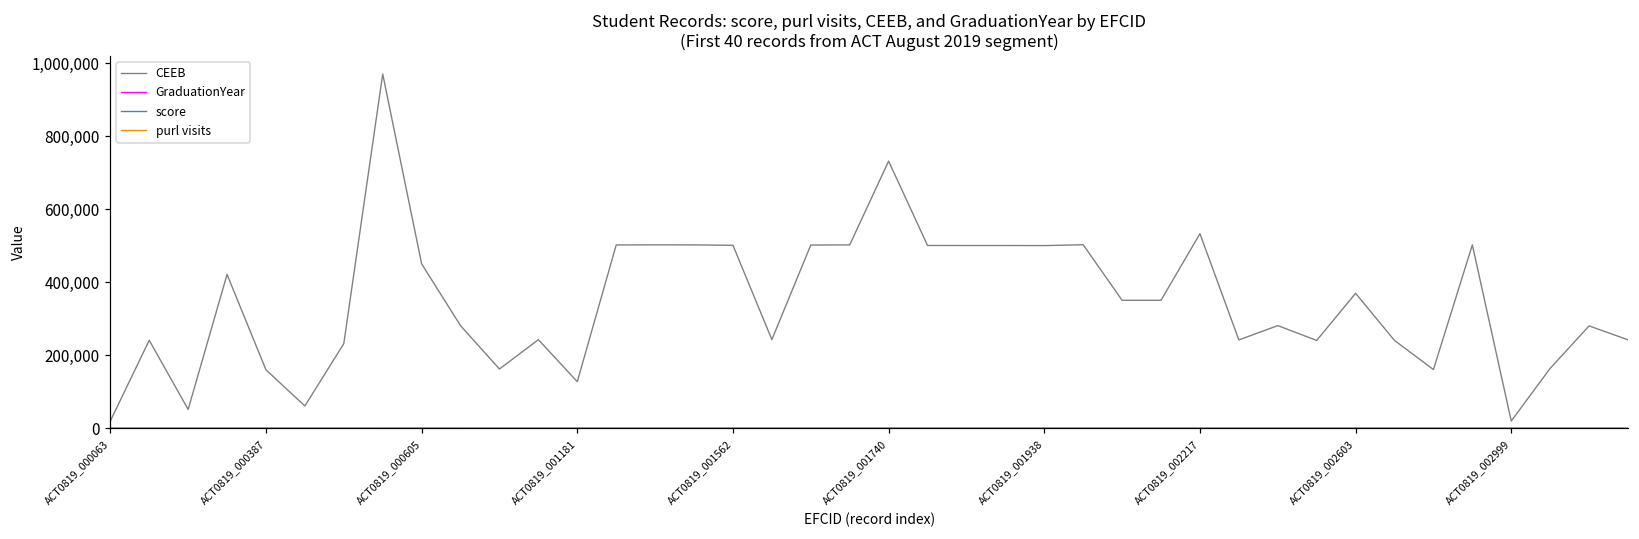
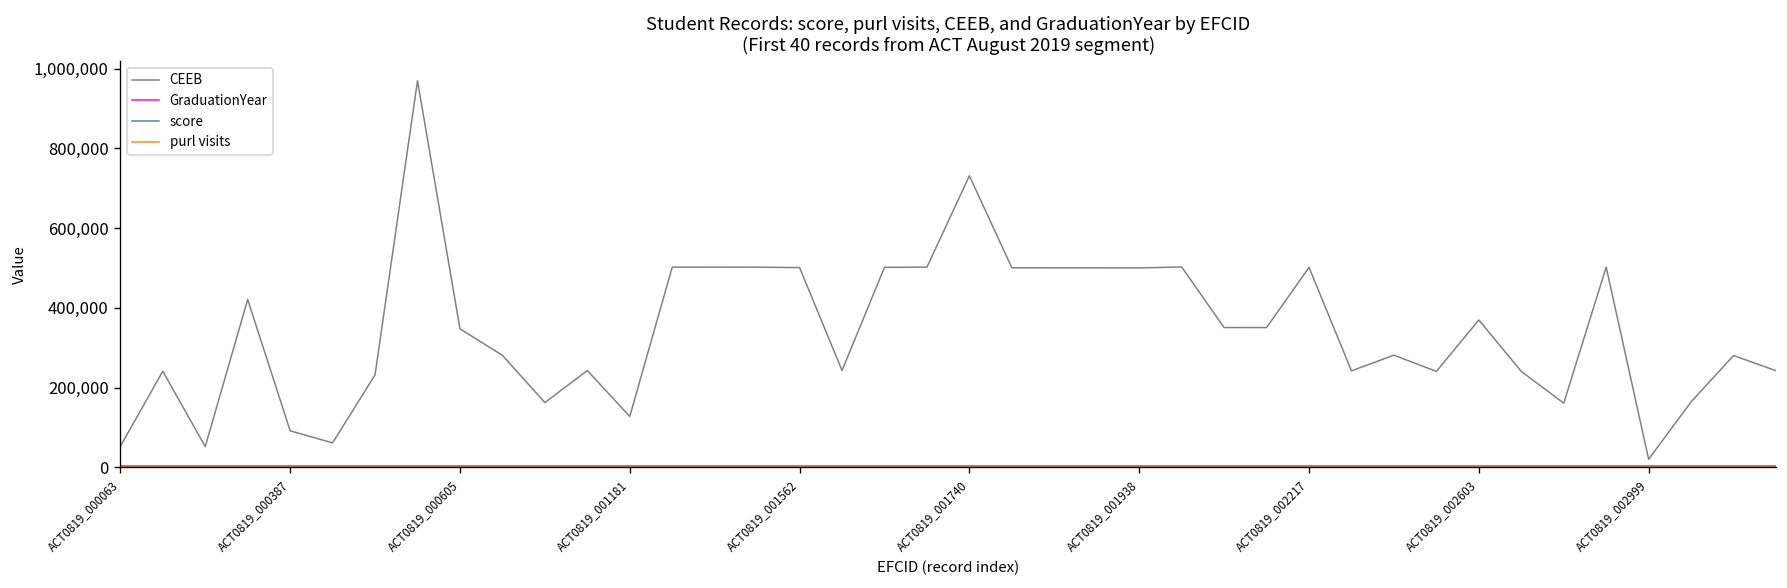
  {
    "CEEB": {
-     "ACT0819_000063": "20,000",
-     "ACT0819_000387": "160,000",
-     "ACT0819_000605": "450,000",
+     "ACT0819_000063": "50,000",
+     "ACT0819_000387": "90,000",
+     "ACT0819_000605": "350,000",
      "ACT0819_001181": "130,000",
      "ACT0819_001562": "500,000",
      "ACT0819_001740": "730,000",
      "ACT0819_001938": "500,000",
-     "ACT0819_002217": "530,000",
+     "ACT0819_002217": "500,000",
      "ACT0819_002603": "370,000",
      "ACT0819_002999": "20,000"
    },
    "purl visits": {
      "ACT0819_000063": "0",
      "ACT0819_000387": "0",
      "ACT0819_000605": "0",
      "ACT0819_001181": "0",
      "ACT0819_001562": "0",
      "ACT0819_001740": "0",
      "ACT0819_001938": "0",
      "ACT0819_002217": "0",
      "ACT0819_002603": "0",
      "ACT0819_002999": "0"
    }
  }
